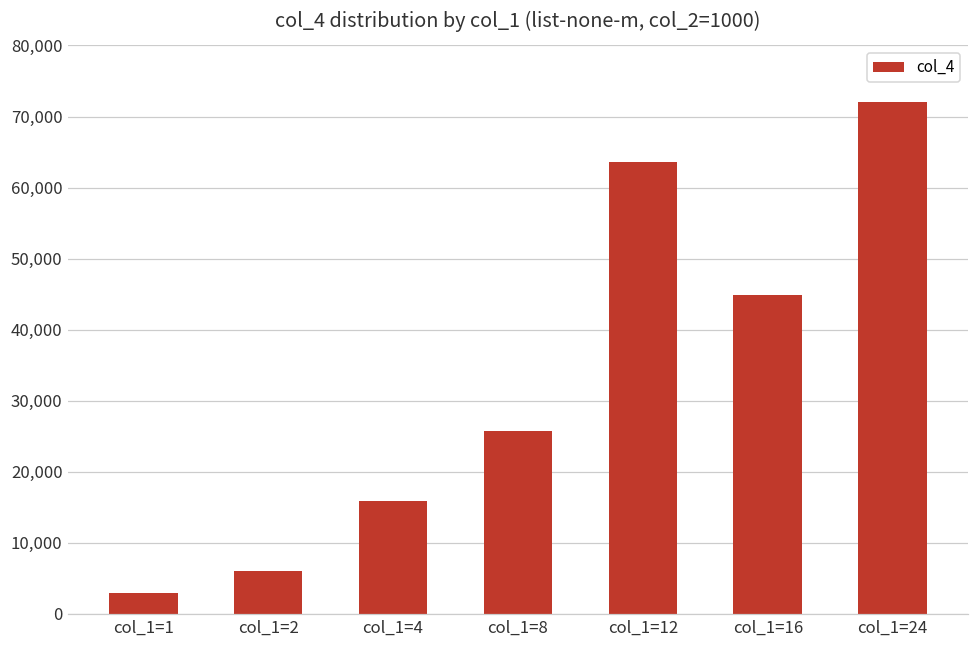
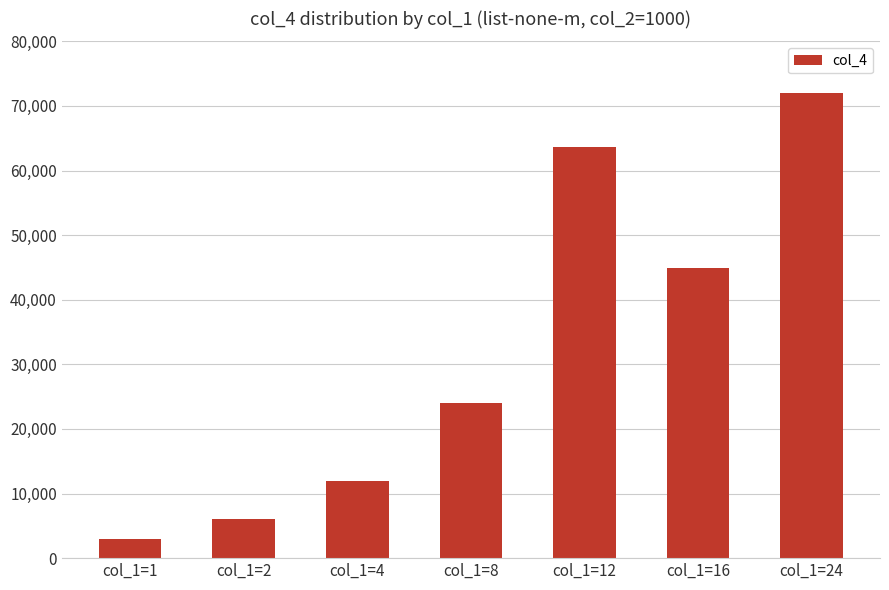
  {
    "col_1=1": "3,000",
    "col_1=2": "6,000",
-   "col_1=4": "16,000",
-   "col_1=8": "26,000",
+   "col_1=4": "12,000",
+   "col_1=8": "24,000",
    "col_1=12": "64,000",
    "col_1=16": "45,000",
    "col_1=24": "72,000"
  }
